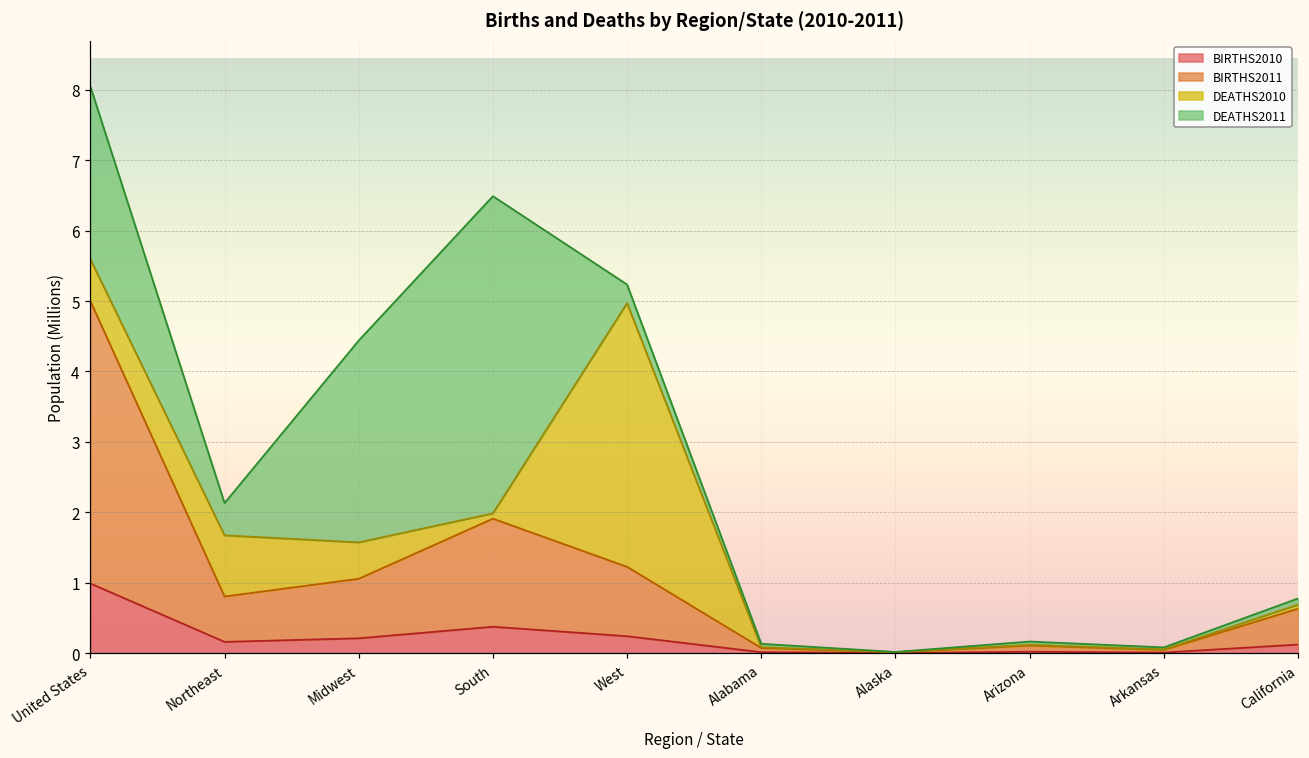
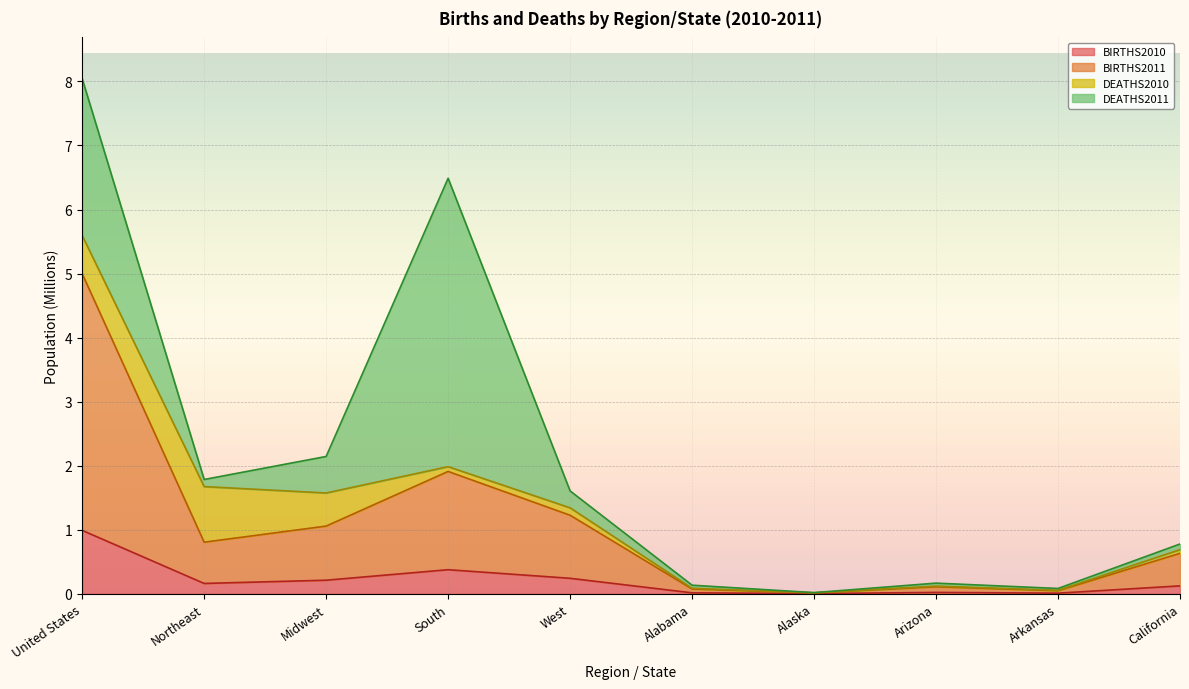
  {
    "DEATHS2010": {
      "United States": 0.6,
      "Northeast": 0.9,
      "Midwest": 0.5,
      "South": 0.1,
-     "West": 3.7,
+     "West": 0.1,
      "California": 0.1
    },
    "DEATHS2011": {
      "United States": 2.5,
-     "Northeast": 0.5,
-     "Midwest": 2.9,
+     "Northeast": 0.1,
+     "Midwest": 0.6,
      "South": 4.5,
      "West": 0.3,
      "Alabama": 0.0,
      "Arizona": 0.0,
      "California": 0.1
    }
  }
